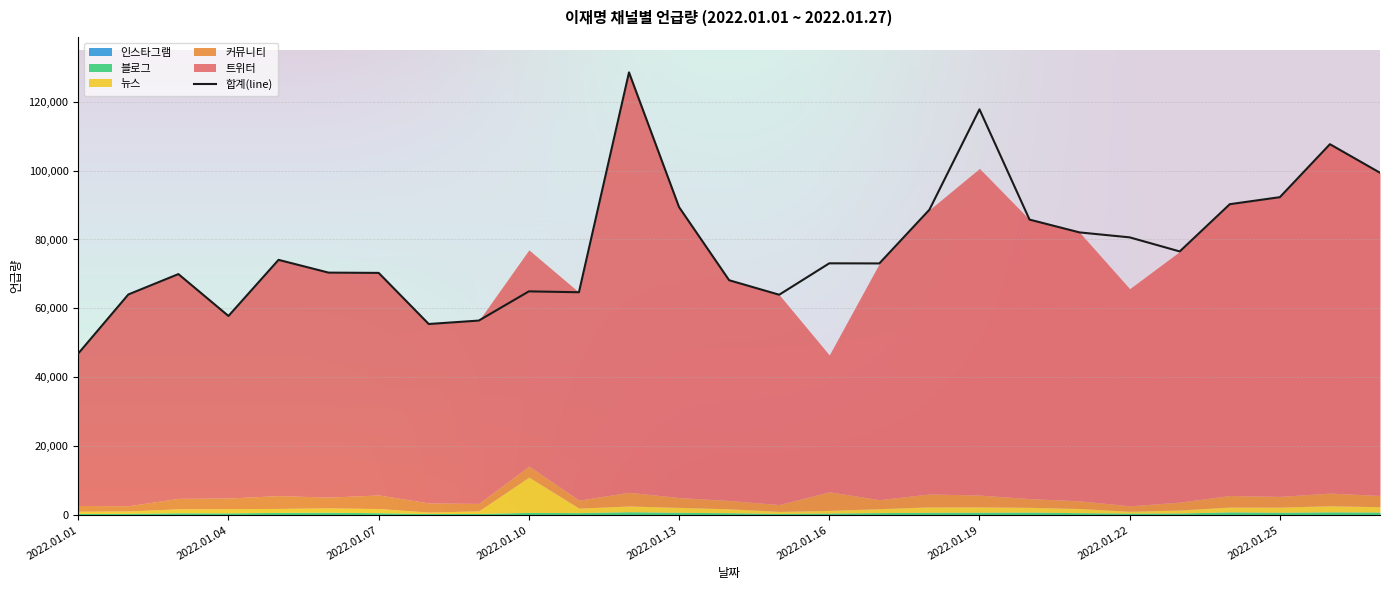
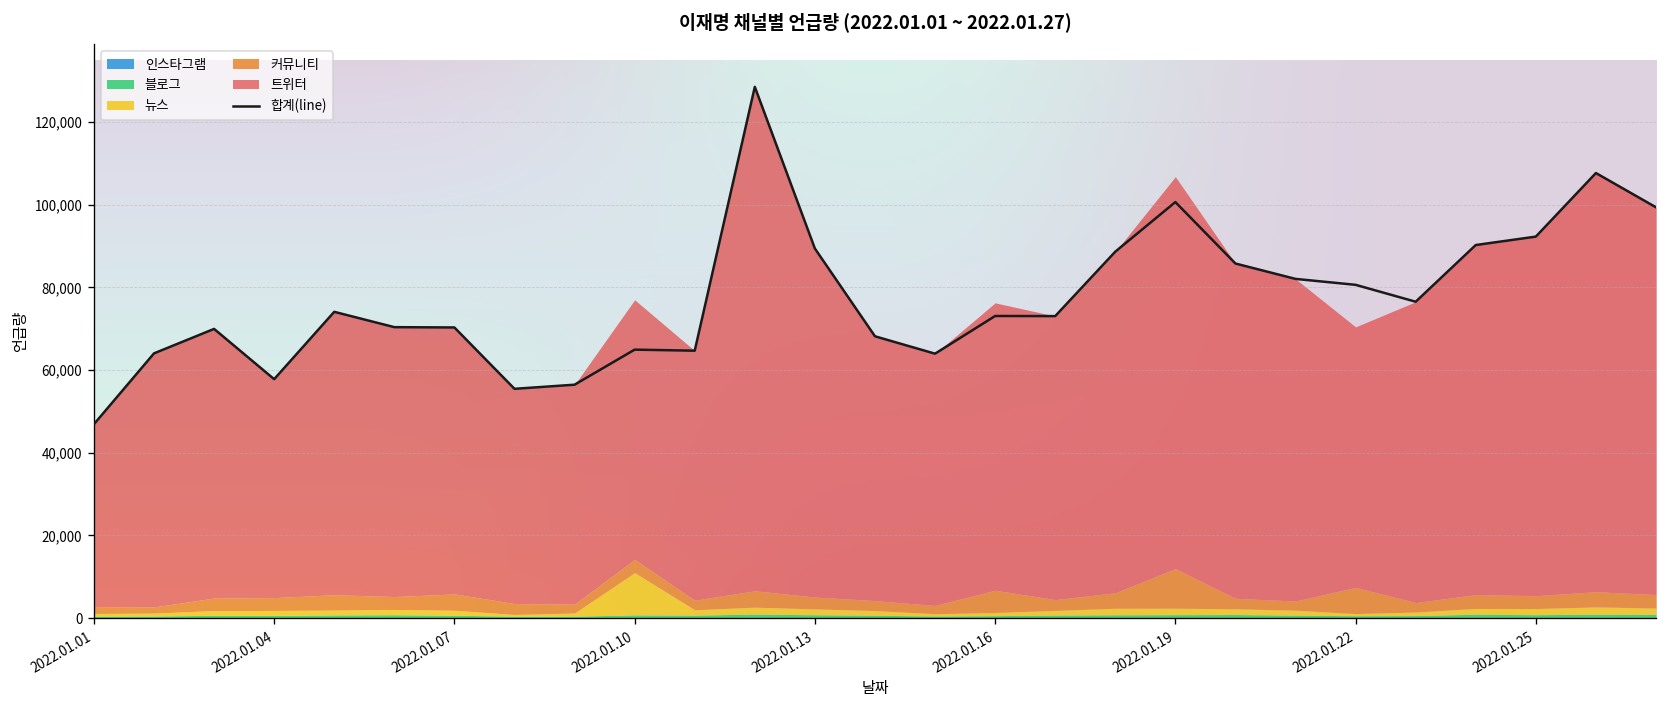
  {
    "합계(line)": {
      "2022.01.10": "65,000",
      "2022.01.16": "73,000",
-     "2022.01.19": "118,000",
+     "2022.01.19": "101,000",
      "2022.01.22": "81,000"
    },
    "뉴스": {
      "2022.01.04": "1,000",
      "2022.01.07": "1,000",
      "2022.01.10": "10,000",
      "2022.01.13": "1,000",
      "2022.01.16": "1,000",
      "2022.01.19": "2,000",
      "2022.01.25": "1,000"
    },
    "커뮤니티": {
      "2022.01.01": "2,000",
      "2022.01.04": "3,000",
      "2022.01.07": "4,000",
      "2022.01.10": "3,000",
      "2022.01.13": "3,000",
      "2022.01.16": "5,000",
-     "2022.01.19": "3,000",
-     "2022.01.22": "2,000",
+     "2022.01.19": "10,000",
+     "2022.01.22": "6,000",
      "2022.01.25": "3,000"
    },
    "트위터": {
      "2022.01.10": "63,000",
-     "2022.01.16": "40,000",
+     "2022.01.16": "70,000",
      "2022.01.19": "95,000",
      "2022.01.22": "63,000"
    }
  }
